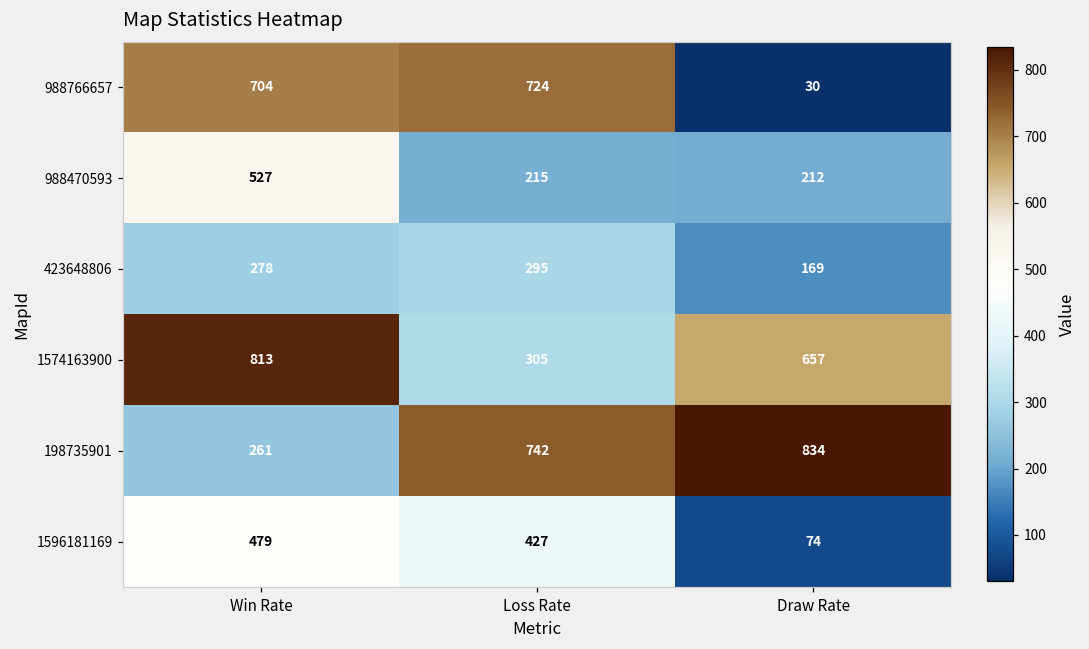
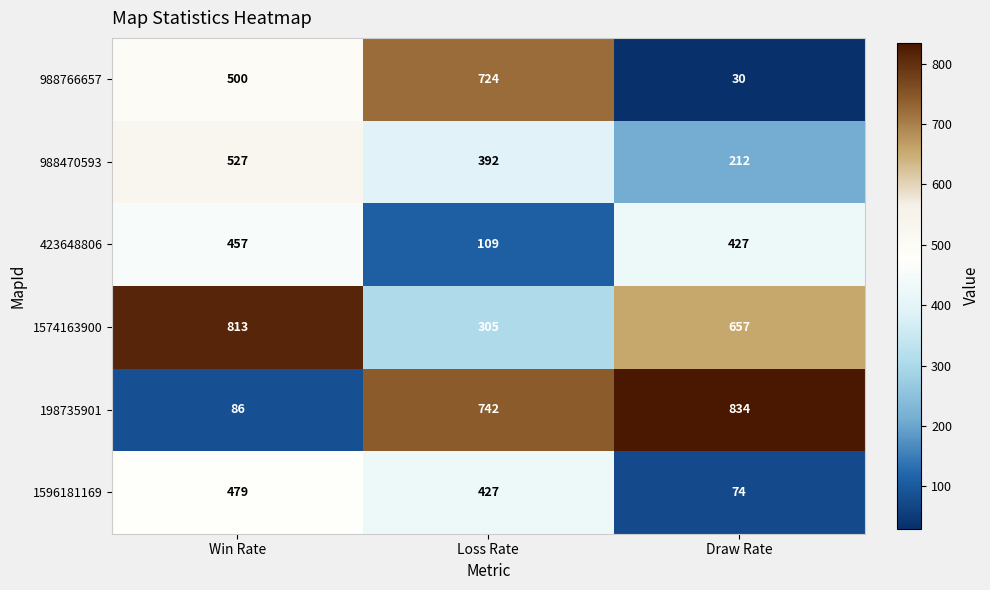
  {
    "988766657": {
-     "Win Rate": 704,
+     "Win Rate": 500,
      "Loss Rate": 724,
      "Draw Rate": 30
    },
    "988470593": {
      "Win Rate": 527,
-     "Loss Rate": 215,
+     "Loss Rate": 392,
      "Draw Rate": 212
    },
    "423648806": {
-     "Win Rate": 278,
-     "Loss Rate": 295,
-     "Draw Rate": 169
+     "Win Rate": 457,
+     "Loss Rate": 109,
+     "Draw Rate": 427
    },
    "1574163900": {
      "Win Rate": 813,
      "Loss Rate": 305,
      "Draw Rate": 657
    },
    "198735901": {
-     "Win Rate": 261,
+     "Win Rate": 86,
      "Loss Rate": 742,
      "Draw Rate": 834
    },
    "1596181169": {
      "Win Rate": 479,
      "Loss Rate": 427,
      "Draw Rate": 74
    }
  }
